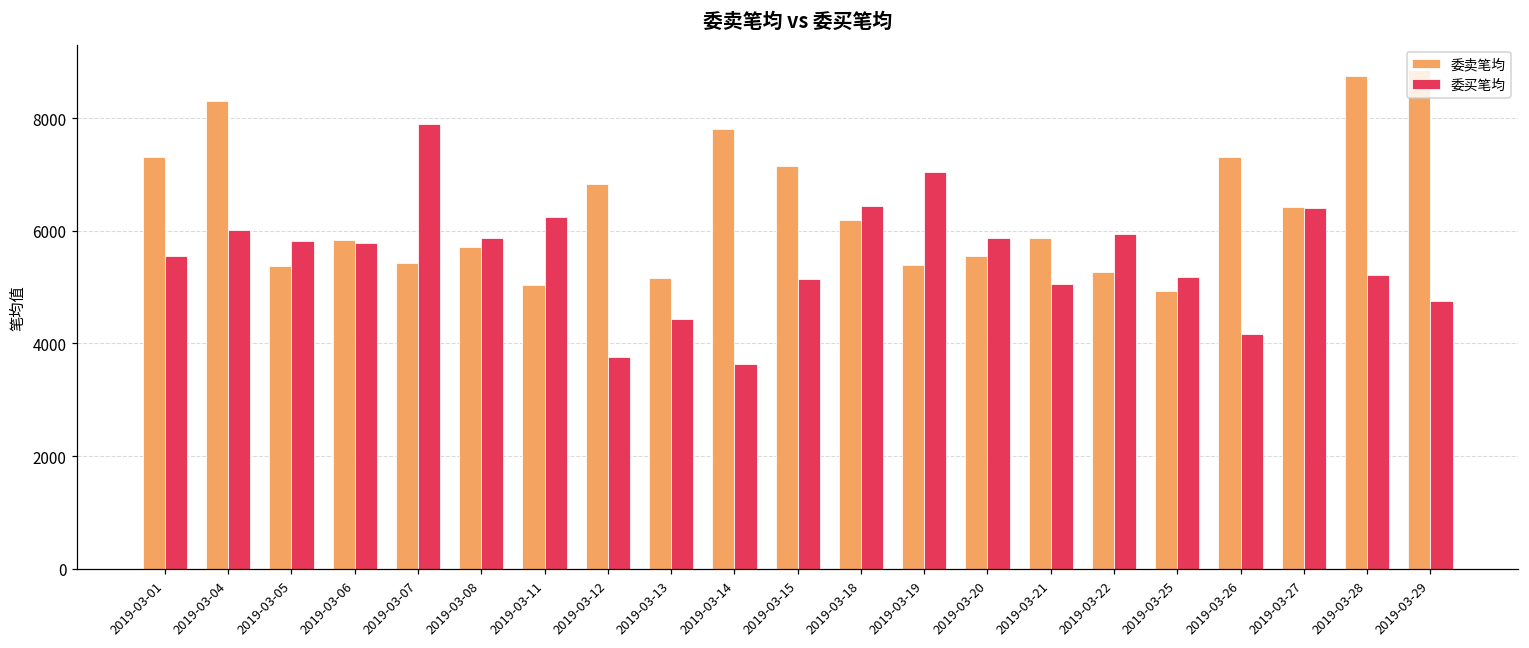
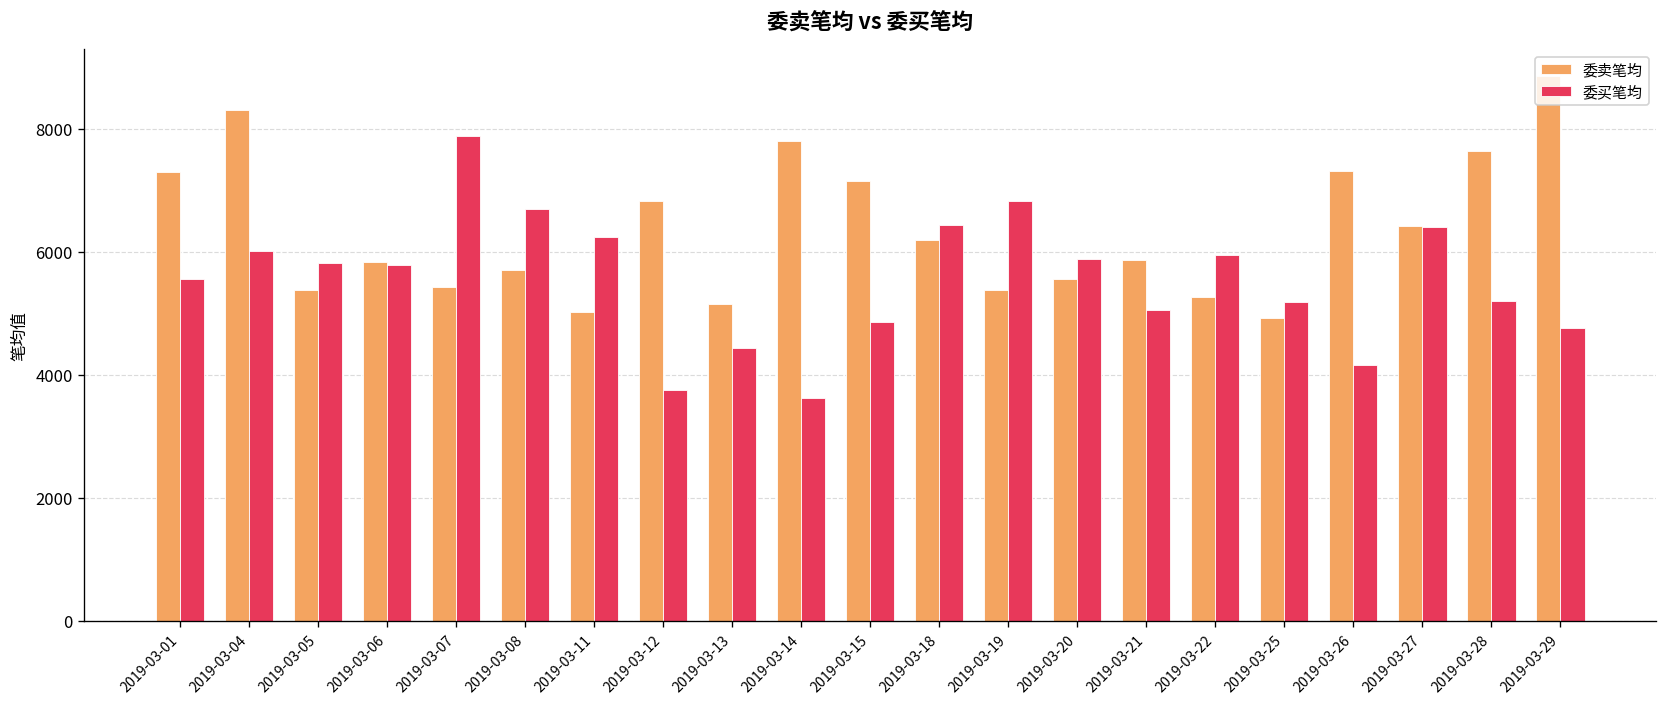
  {
    "委卖笔均": {
      "2019-03-01": 7300,
      "2019-03-04": 8300,
      "2019-03-05": 5400,
      "2019-03-06": 5800,
      "2019-03-07": 5400,
      "2019-03-08": 5700,
      "2019-03-11": 5000,
      "2019-03-12": 6800,
      "2019-03-13": 5200,
      "2019-03-14": 7800,
      "2019-03-15": 7100,
      "2019-03-18": 6200,
      "2019-03-19": 5400,
      "2019-03-20": 5600,
      "2019-03-21": 5900,
      "2019-03-22": 5300,
      "2019-03-25": 4900,
      "2019-03-26": 7300,
      "2019-03-27": 6400,
-     "2019-03-28": 8700
+     "2019-03-28": 7600
    },
    "委买笔均": {
      "2019-03-01": 5600,
      "2019-03-04": 6000,
      "2019-03-05": 5800,
      "2019-03-06": 5800,
      "2019-03-07": 7900,
-     "2019-03-08": 5900,
+     "2019-03-08": 6700,
      "2019-03-11": 6200,
      "2019-03-12": 3800,
      "2019-03-13": 4400,
      "2019-03-14": 3600,
-     "2019-03-15": 5100,
+     "2019-03-15": 4900,
      "2019-03-18": 6400,
-     "2019-03-19": 7000,
+     "2019-03-19": 6800,
      "2019-03-20": 5900,
      "2019-03-21": 5100,
      "2019-03-22": 5900,
      "2019-03-25": 5200,
      "2019-03-26": 4200,
      "2019-03-27": 6400,
      "2019-03-28": 5200,
      "2019-03-29": 4800
    }
  }
